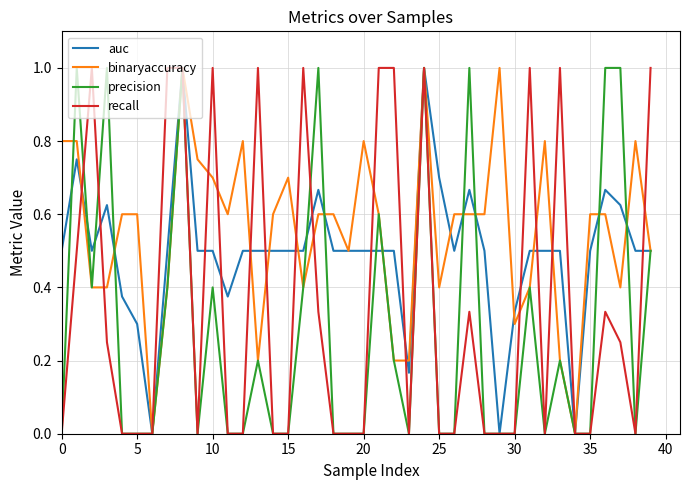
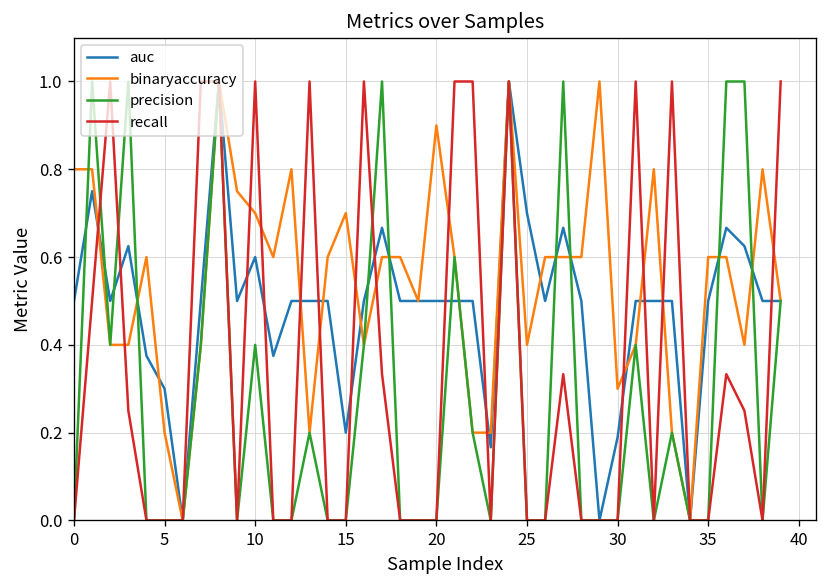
  {
    "auc": {
      "0": 0.50,
      "5": 0.30,
-     "10": 0.5,
-     "15": 0.5,
+     "10": 0.6,
+     "15": 0.2,
      "20": 0.50,
      "25": 0.70,
-     "30": 0.33,
+     "30": 0.19,
      "35": 0.50
    },
    "binaryaccuracy": {
      "0": 0.8,
-     "5": 0.6,
+     "5": 0.2,
      "10": 0.7,
      "15": 0.7,
-     "20": 0.8,
+     "20": 0.9,
      "25": 0.4,
      "30": 0.3,
      "35": 0.6
    },
    "precision": {
      "10": 0.40
    },
    "recall": {
      "10": 1.00
    }
  }
